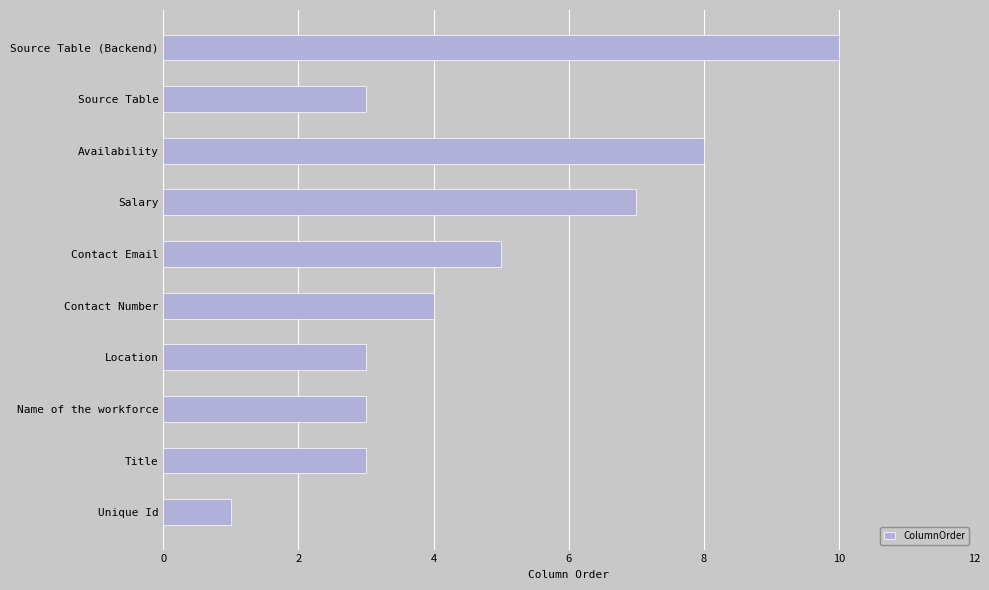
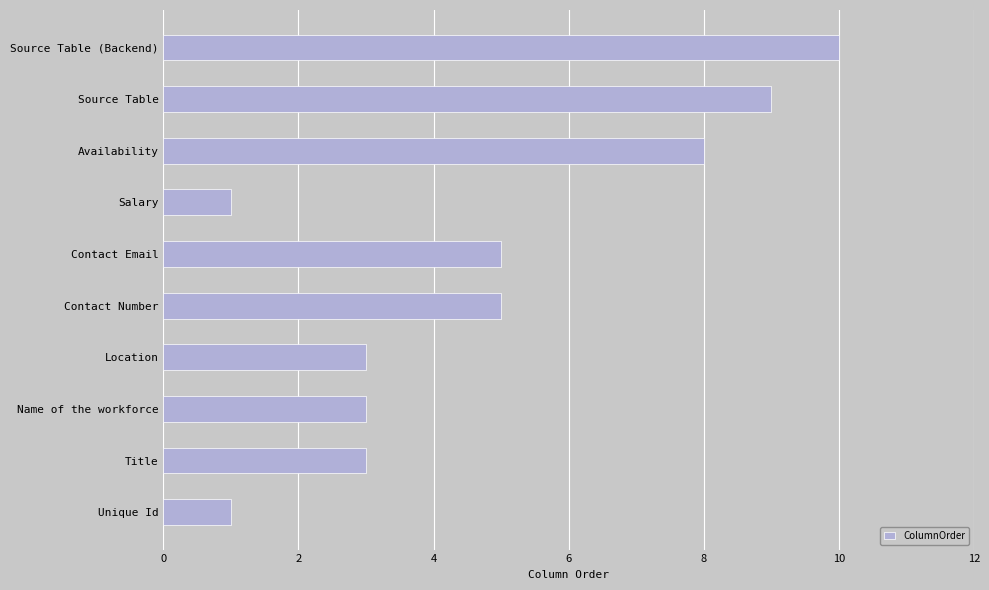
  {
    "Source Table (Backend)": 10,
-   "Source Table": 3,
+   "Source Table": 9,
    "Availability": 8,
-   "Salary": 7,
+   "Salary": 1,
    "Contact Email": 5,
-   "Contact Number": 4,
+   "Contact Number": 5,
    "Location": 3,
    "Name of the workforce": 3,
    "Title": 3,
    "Unique Id": 1
  }
